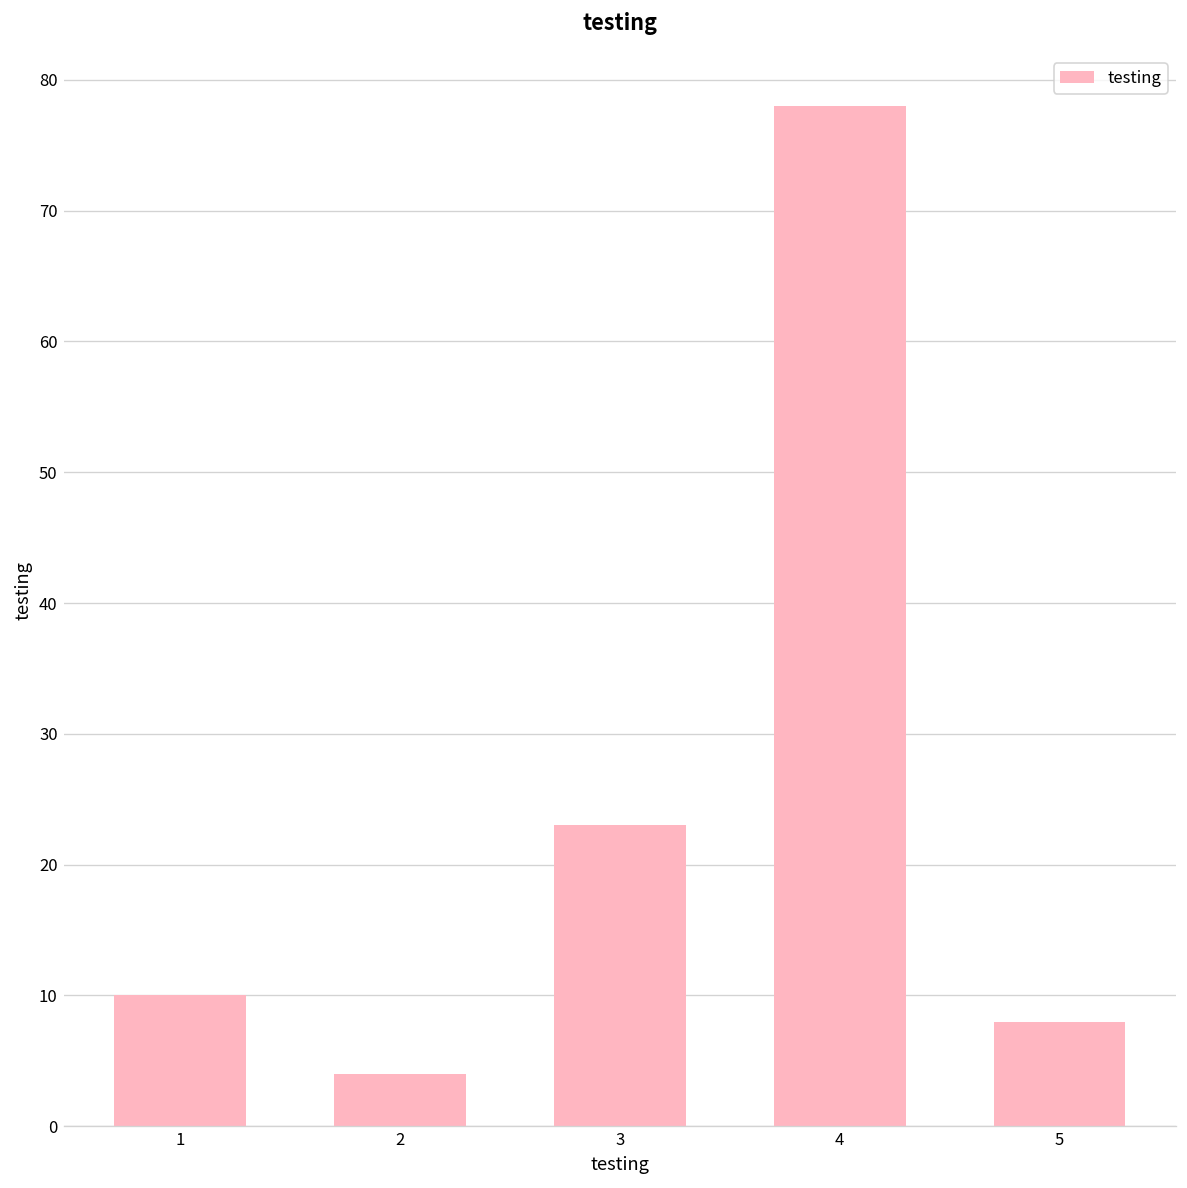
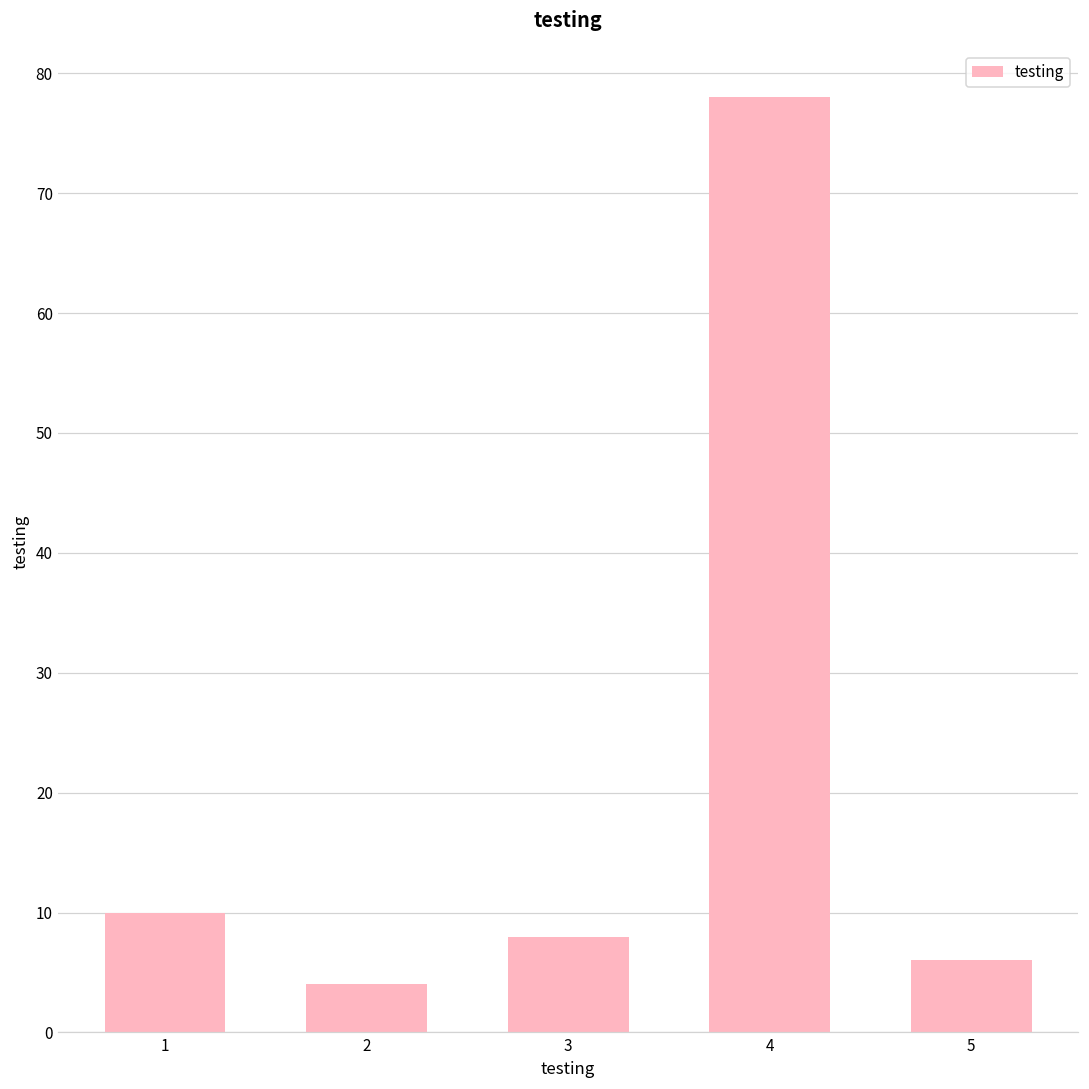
  {
    "1": 10,
    "2": 4,
-   "3": 23,
+   "3": 8,
    "4": 78,
-   "5": 8
+   "5": 6
  }
